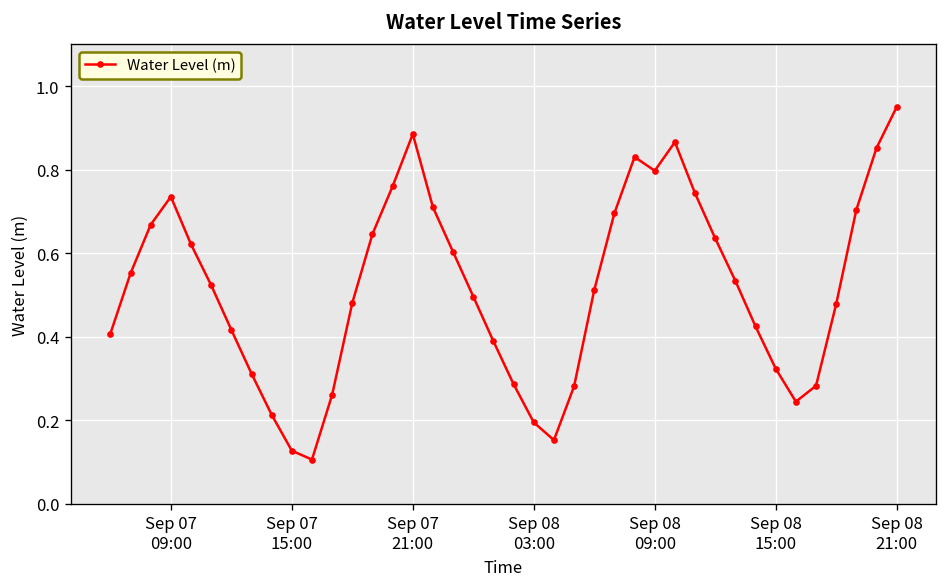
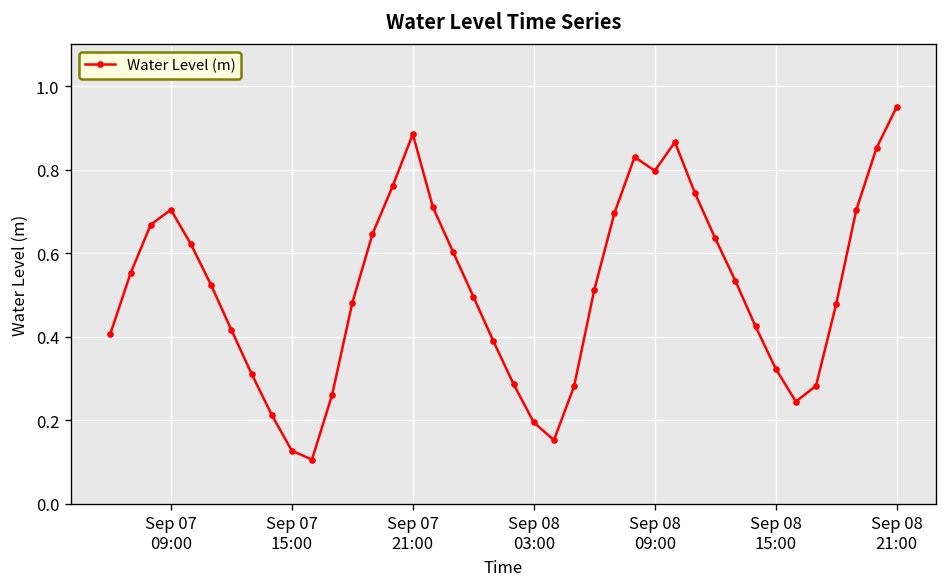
  {
-   "Sep 07 09:00": 0.74,
+   "Sep 07 09:00": 0.70,
    "Sep 07 15:00": 0.13,
    "Sep 07 21:00": 0.89,
    "Sep 08 03:00": 0.19,
    "Sep 08 09:00": 0.80,
    "Sep 08 15:00": 0.32,
    "Sep 08 21:00": 0.95
  }
